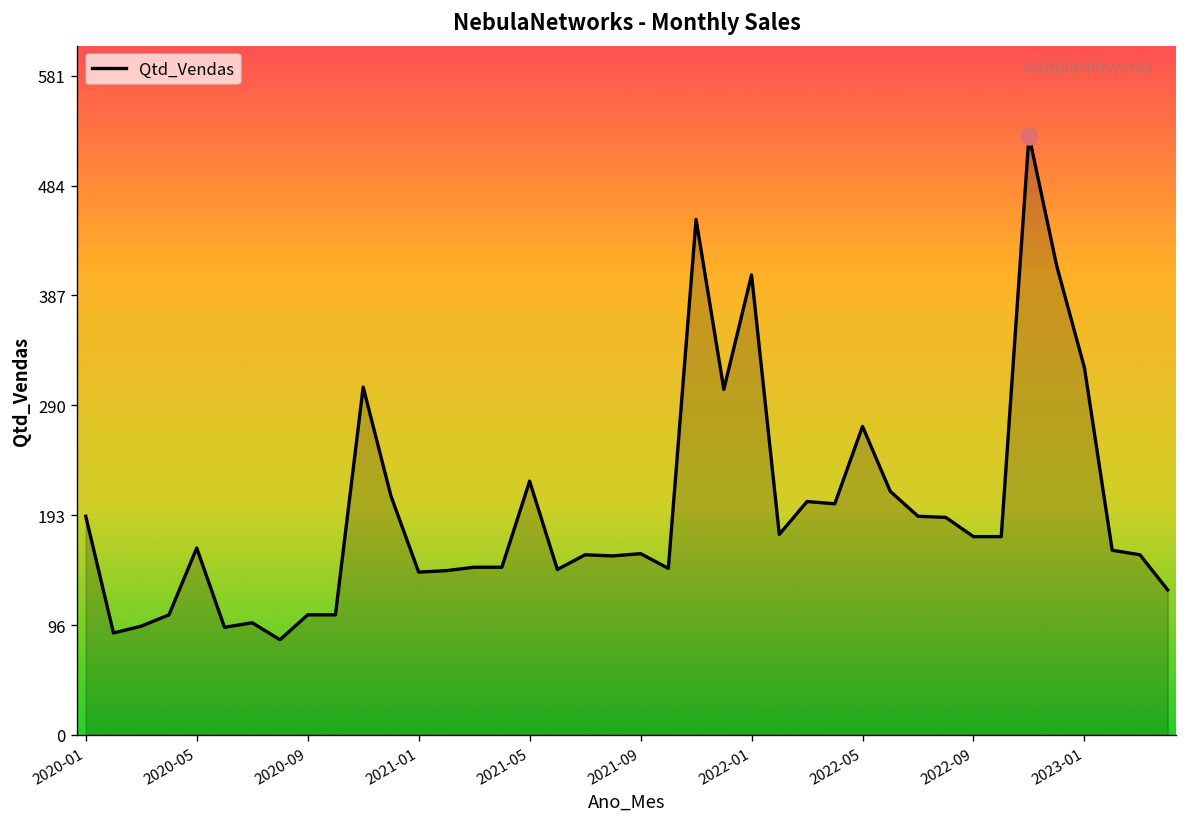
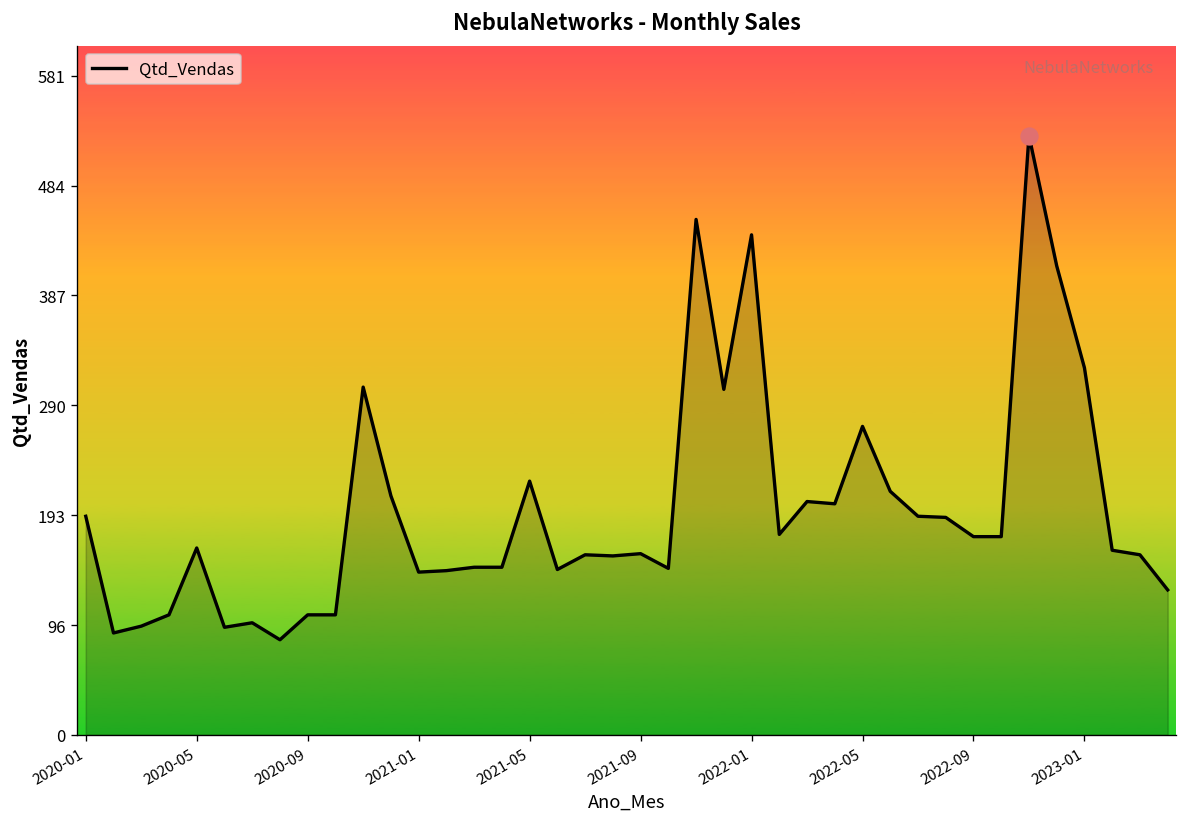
  {
    "Qtd_Vendas": {
      "2020-01": 190,
      "2020-05": 170,
      "2020-09": 110,
      "2021-01": 140,
      "2021-05": 220,
      "2021-09": 160,
-     "2022-01": 410,
+     "2022-01": 440,
      "2022-05": 270,
      "2022-09": 180,
      "2023-01": 320
    }
  }
